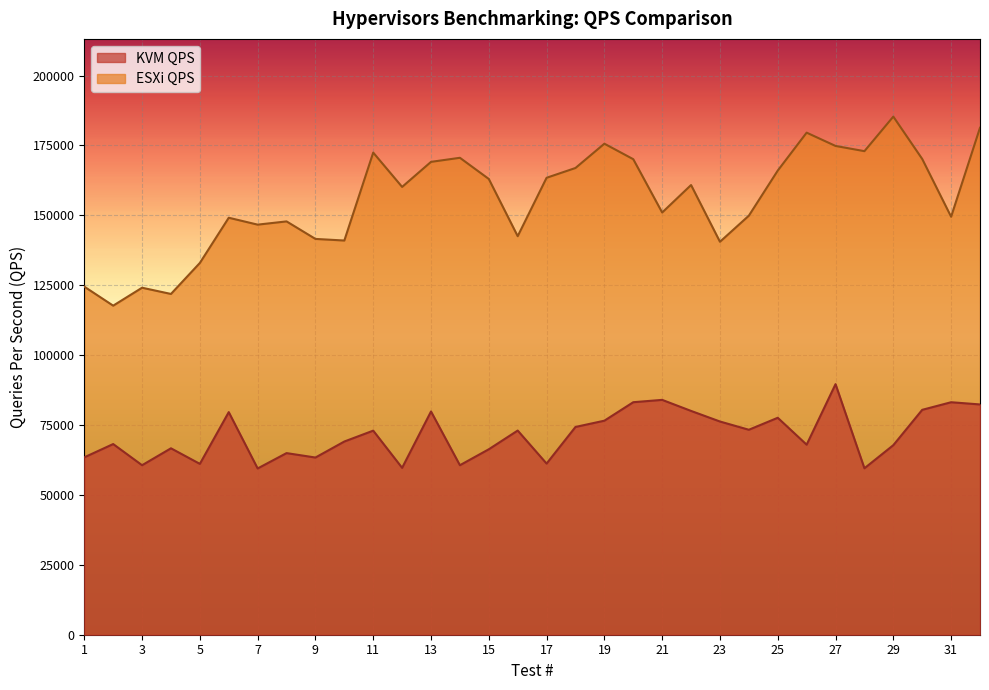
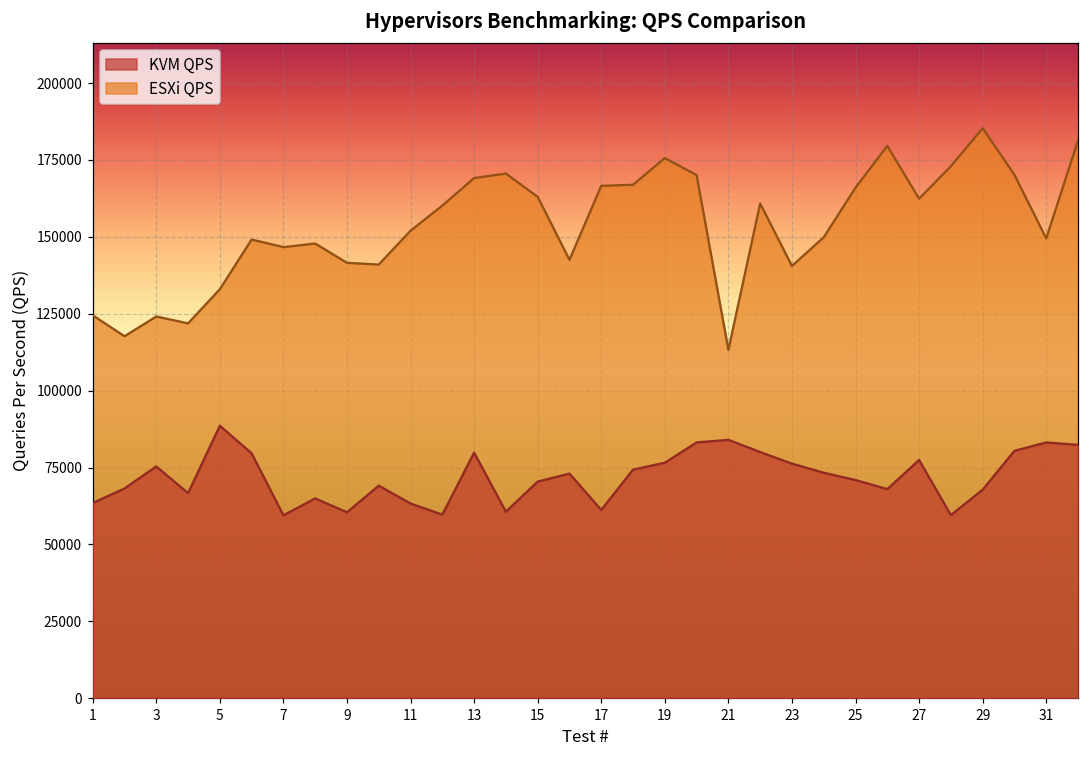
  {
    "KVM QPS": {
      "1": 63000,
-     "3": 61000,
-     "5": 61000,
+     "3": 75000,
+     "5": 89000,
      "7": 59000,
-     "9": 63000,
-     "11": 73000,
+     "9": 60000,
+     "11": 63000,
      "13": 80000,
-     "15": 66000,
+     "15": 70000,
      "17": 61000,
      "19": 77000,
      "21": 84000,
      "23": 76000,
-     "25": 78000,
-     "27": 90000,
+     "25": 71000,
+     "27": 77000,
      "29": 68000,
      "31": 83000
    },
    "ESXi QPS": {
      "1": 125000,
      "3": 124000,
      "5": 133000,
      "7": 147000,
      "9": 142000,
-     "11": 172000,
+     "11": 152000,
      "13": 169000,
      "15": 163000,
-     "17": 163000,
+     "17": 167000,
      "19": 176000,
-     "21": 151000,
+     "21": 113000,
      "23": 141000,
      "25": 166000,
-     "27": 175000,
+     "27": 162000,
      "29": 185000,
      "31": 149000
    }
  }
